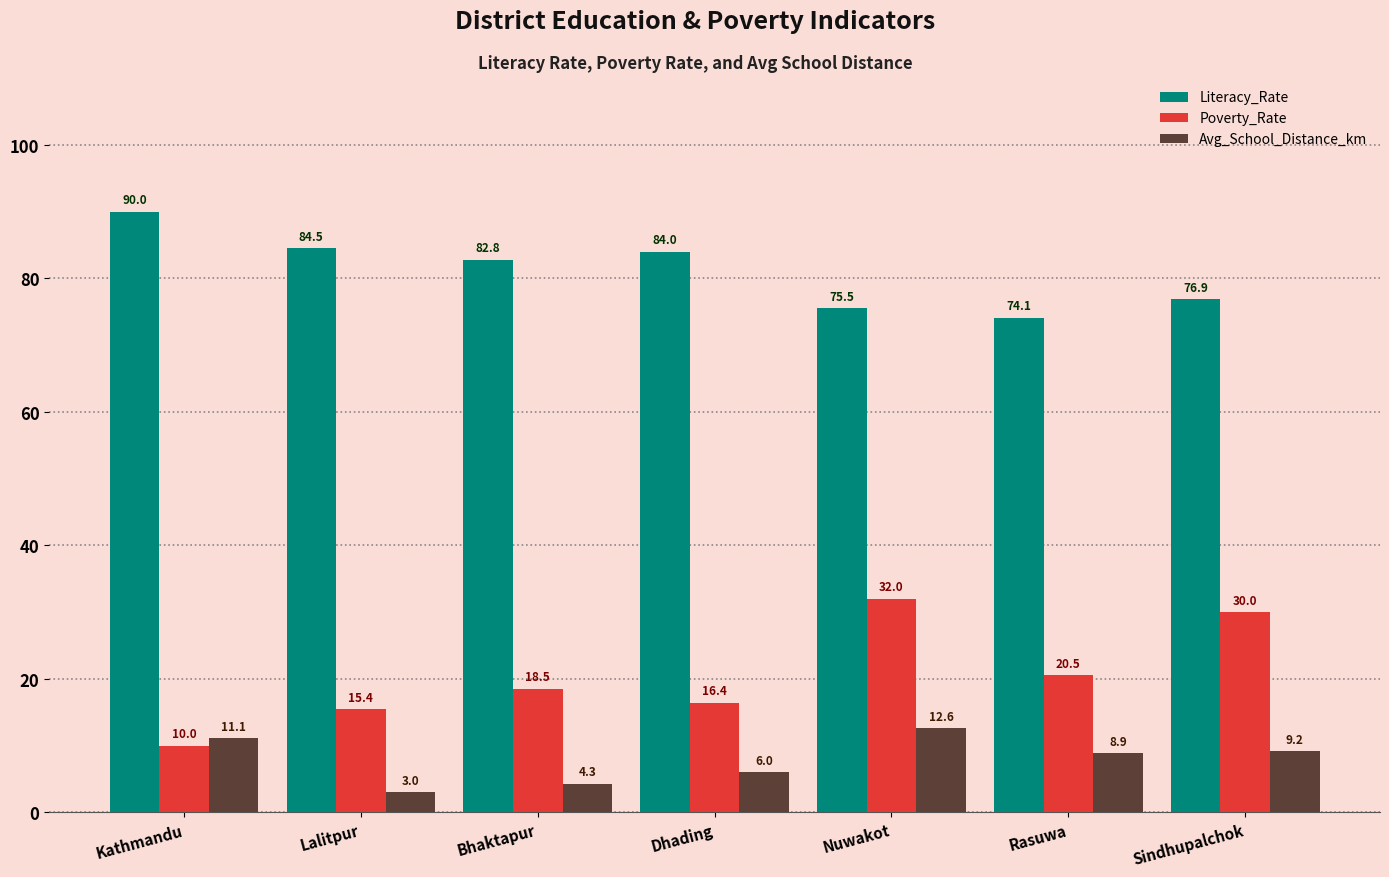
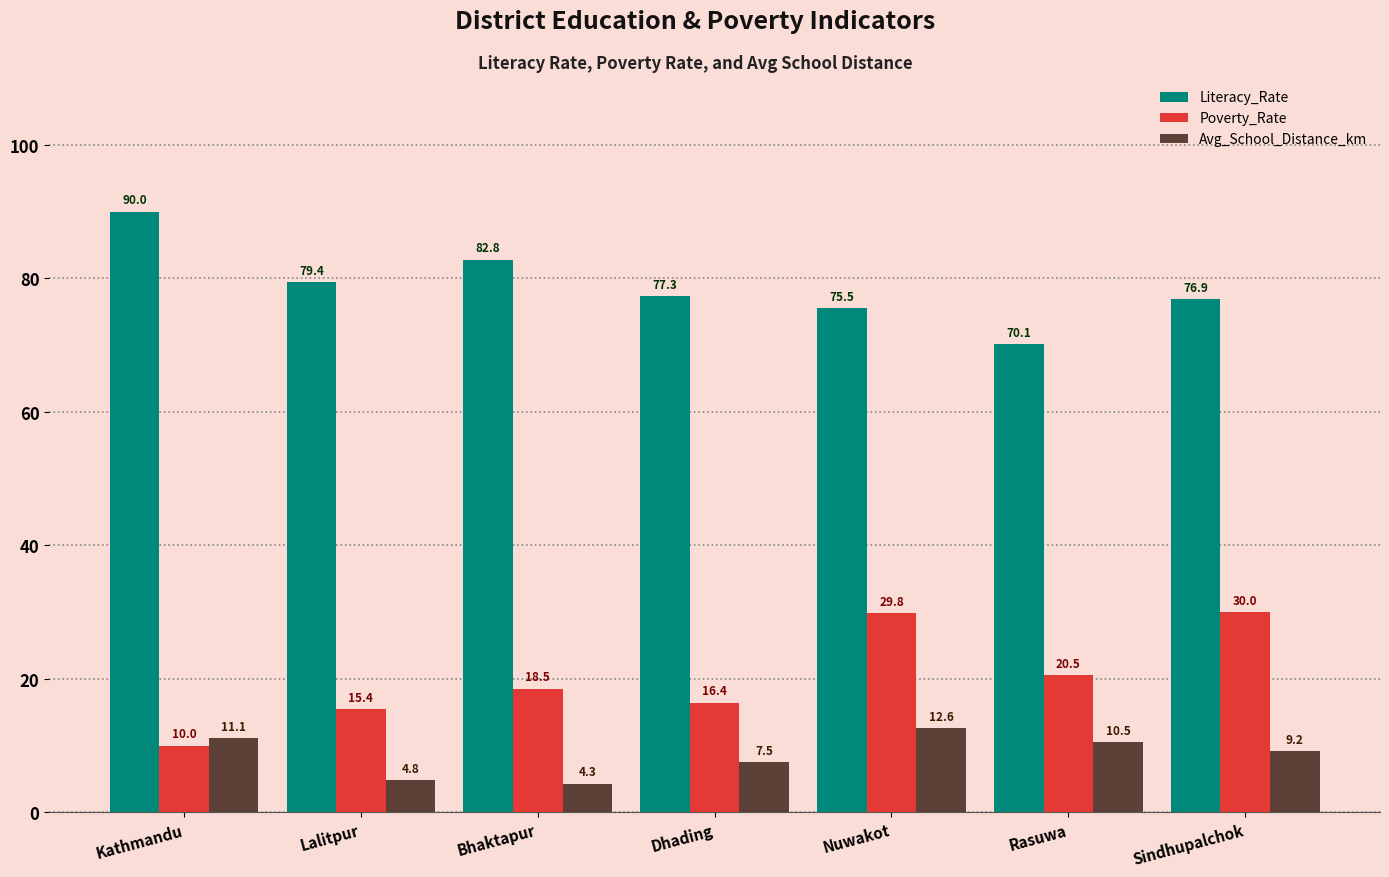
  {
    "Literacy_Rate": {
      "Kathmandu": 90.0,
-     "Lalitpur": 84.5,
+     "Lalitpur": 79.4,
      "Bhaktapur": 82.8,
-     "Dhading": 84.0,
+     "Dhading": 77.3,
      "Nuwakot": 75.5,
-     "Rasuwa": 74.1,
+     "Rasuwa": 70.1,
      "Sindhupalchok": 76.9
    },
    "Poverty_Rate": {
      "Kathmandu": 10.0,
      "Lalitpur": 15.4,
      "Bhaktapur": 18.5,
      "Dhading": 16.4,
-     "Nuwakot": 32.0,
+     "Nuwakot": 29.8,
      "Rasuwa": 20.5,
      "Sindhupalchok": 30.0
    },
    "Avg_School_Distance_km": {
      "Kathmandu": 11.1,
-     "Lalitpur": 3.0,
+     "Lalitpur": 4.8,
      "Bhaktapur": 4.3,
-     "Dhading": 6.0,
+     "Dhading": 7.5,
      "Nuwakot": 12.6,
-     "Rasuwa": 8.9,
+     "Rasuwa": 10.5,
      "Sindhupalchok": 9.2
    }
  }
